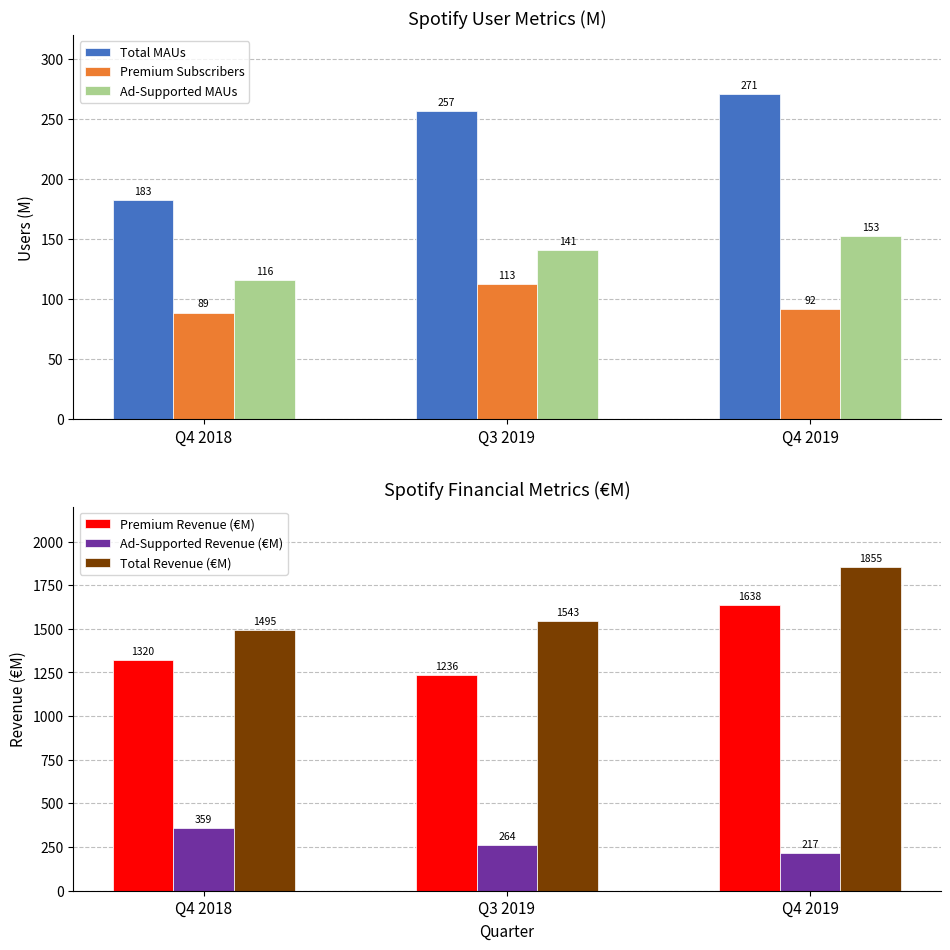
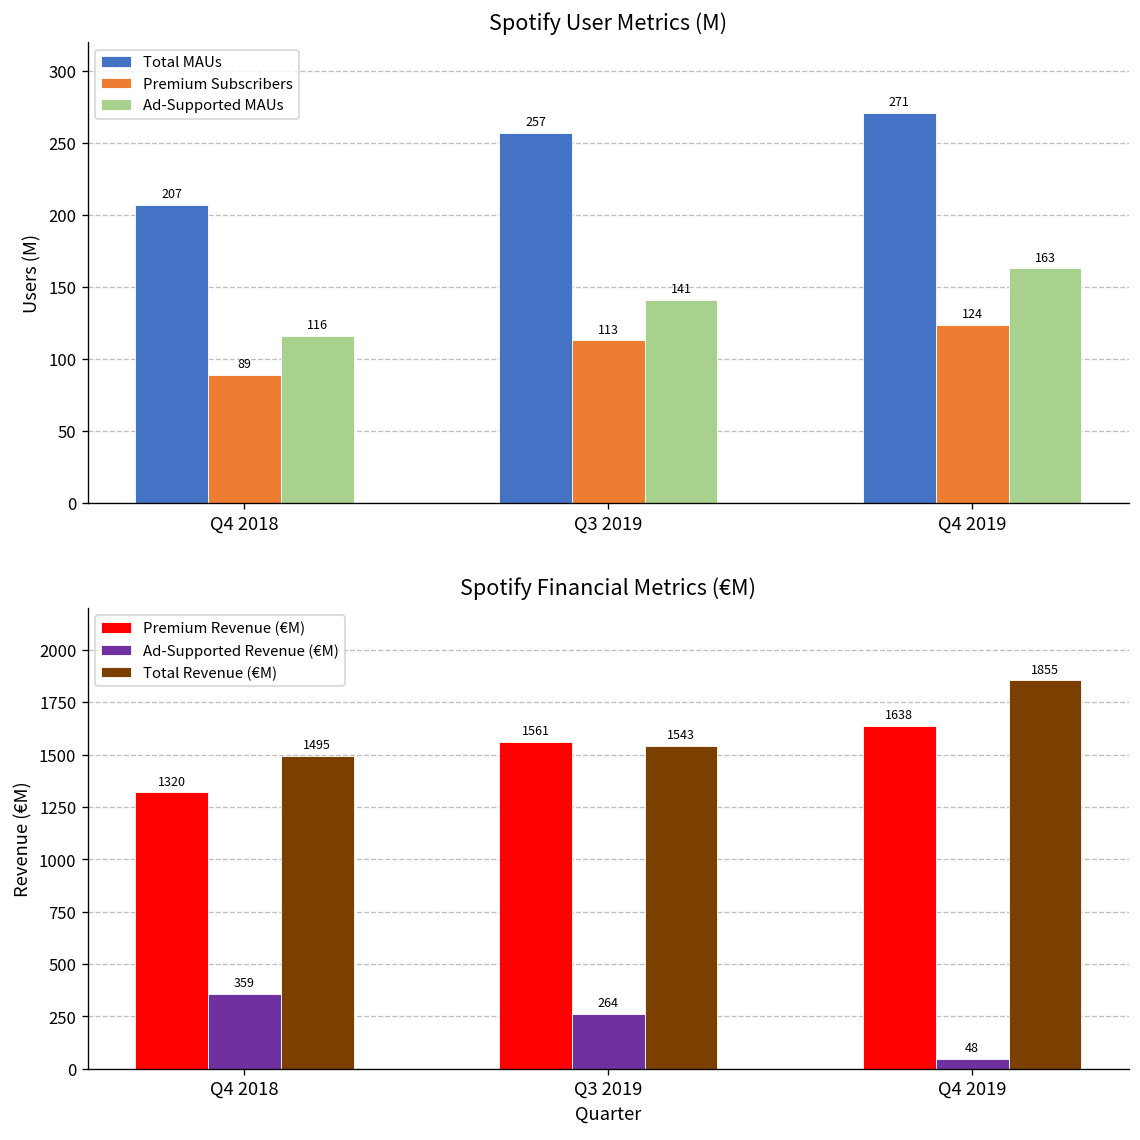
  {
    "Spotify User Metrics (M)": {
      "Total MAUs": {
-       "Q4 2018": 183,
+       "Q4 2018": 207,
        "Q3 2019": 257,
        "Q4 2019": 271
      },
      "Premium Subscribers": {
        "Q4 2018": 89,
        "Q3 2019": 113,
-       "Q4 2019": 92
+       "Q4 2019": 124
      },
      "Ad-Supported MAUs": {
        "Q4 2018": 116,
        "Q3 2019": 141,
-       "Q4 2019": 153
+       "Q4 2019": 163
      }
    },
    "Spotify Financial Metrics (€M)": {
      "Premium Revenue (€M)": {
        "Q4 2018": 1320,
-       "Q3 2019": 1236,
+       "Q3 2019": 1561,
        "Q4 2019": 1638
      },
      "Ad-Supported Revenue (€M)": {
        "Q4 2018": 359,
        "Q3 2019": 264,
-       "Q4 2019": 217
+       "Q4 2019": 48
      },
      "Total Revenue (€M)": {
        "Q4 2018": 1495,
        "Q3 2019": 1543,
        "Q4 2019": 1855
      }
    }
  }
